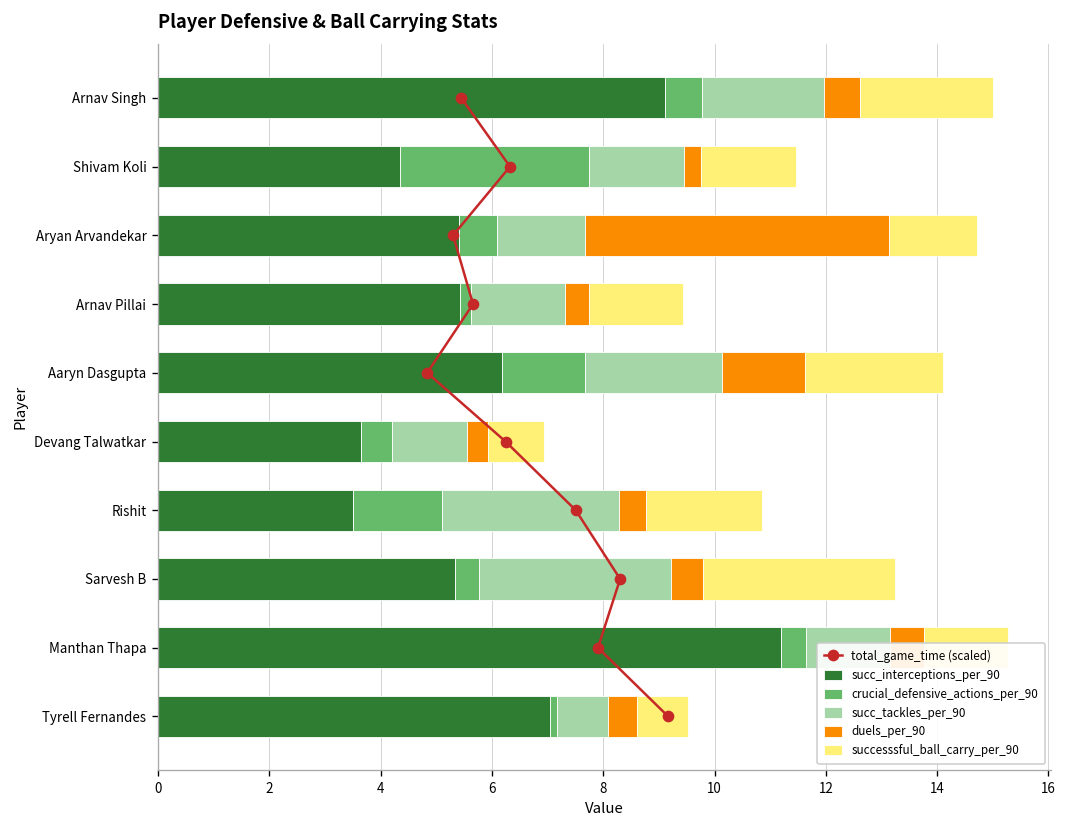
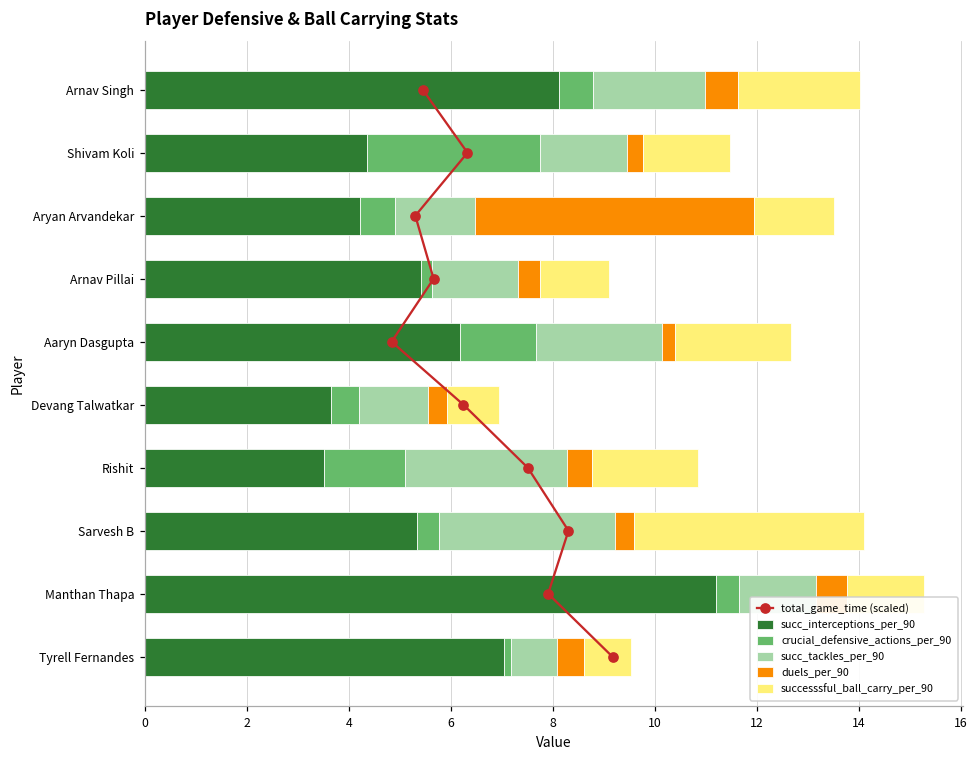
  {
    "succ_interceptions_per_90": {
-     "Arnav Singh": 9.1,
+     "Arnav Singh": 8.1,
      "Shivam Koli": 4.3,
-     "Aryan Arvandekar": 5.4,
+     "Aryan Arvandekar": 4.2,
      "Arnav Pillai": 5.4,
      "Aaryn Dasgupta": 6.2,
      "Devang Talwatkar": 3.6,
      "Rishit": 3.5,
      "Sarvesh B": 5.3,
      "Manthan Thapa": 11.2,
      "Tyrell Fernandes": 7.0
    },
    "crucial_defensive_actions_per_90": {
      "Arnav Singh": 0.7,
      "Shivam Koli": 3.4,
      "Aryan Arvandekar": 0.7,
      "Arnav Pillai": 0.2,
      "Aaryn Dasgupta": 1.5,
      "Devang Talwatkar": 0.6,
      "Rishit": 1.6,
      "Sarvesh B": 0.4,
      "Manthan Thapa": 0.5,
      "Tyrell Fernandes": 0.1
    },
    "succ_tackles_per_90": {
      "Arnav Singh": 2.2,
      "Shivam Koli": 1.7,
      "Aryan Arvandekar": 1.6,
      "Arnav Pillai": 1.7,
      "Aaryn Dasgupta": 2.5,
      "Devang Talwatkar": 1.3,
      "Rishit": 3.2,
      "Sarvesh B": 3.5,
      "Tyrell Fernandes": 0.9
    },
    "duels_per_90": {
      "Arnav Singh": 0.7,
      "Shivam Koli": 0.3,
      "Aryan Arvandekar": 5.5,
      "Arnav Pillai": 0.4,
-     "Aaryn Dasgupta": 1.5,
+     "Aaryn Dasgupta": 0.2,
      "Devang Talwatkar": 0.4,
      "Rishit": 0.5,
-     "Sarvesh B": 0.6,
+     "Sarvesh B": 0.4,
      "Tyrell Fernandes": 0.5
    },
    "successsful_ball_carry_per_90": {
      "Arnav Singh": 2.4,
      "Shivam Koli": 1.7,
      "Aryan Arvandekar": 1.6,
-     "Arnav Pillai": 1.7,
-     "Aaryn Dasgupta": 2.5,
+     "Arnav Pillai": 1.4,
+     "Aaryn Dasgupta": 2.3,
      "Devang Talwatkar": 1.0,
      "Rishit": 2.1,
-     "Sarvesh B": 3.5,
+     "Sarvesh B": 4.5,
      "Tyrell Fernandes": 0.9
    }
  }
